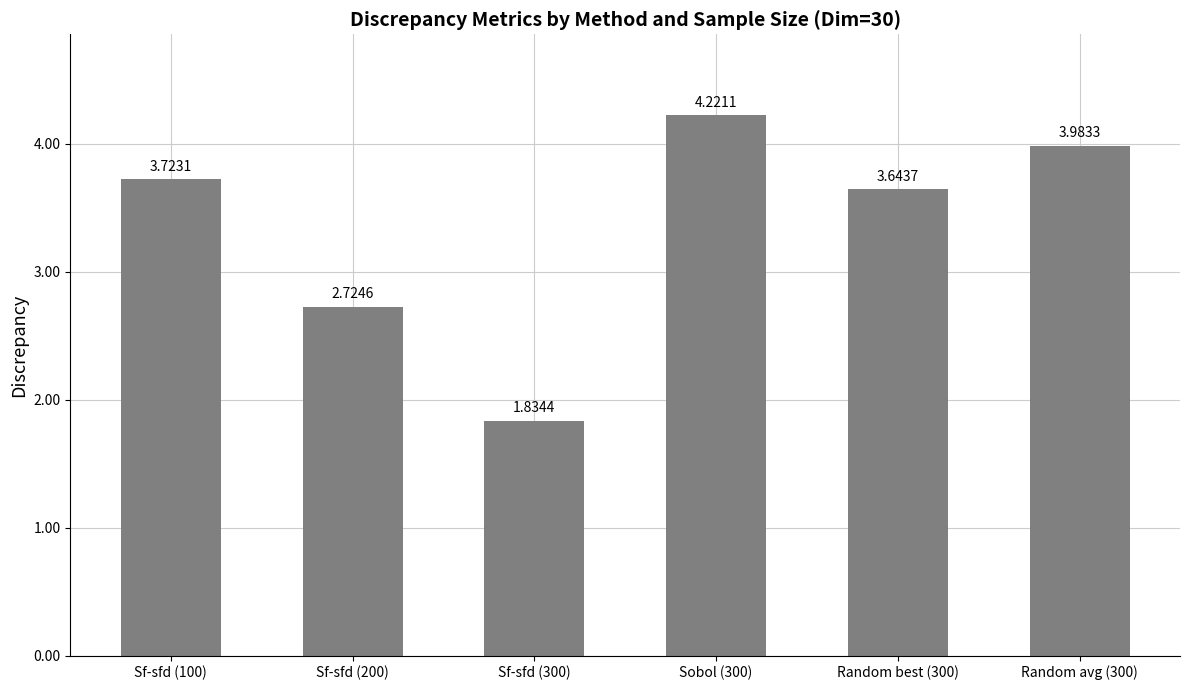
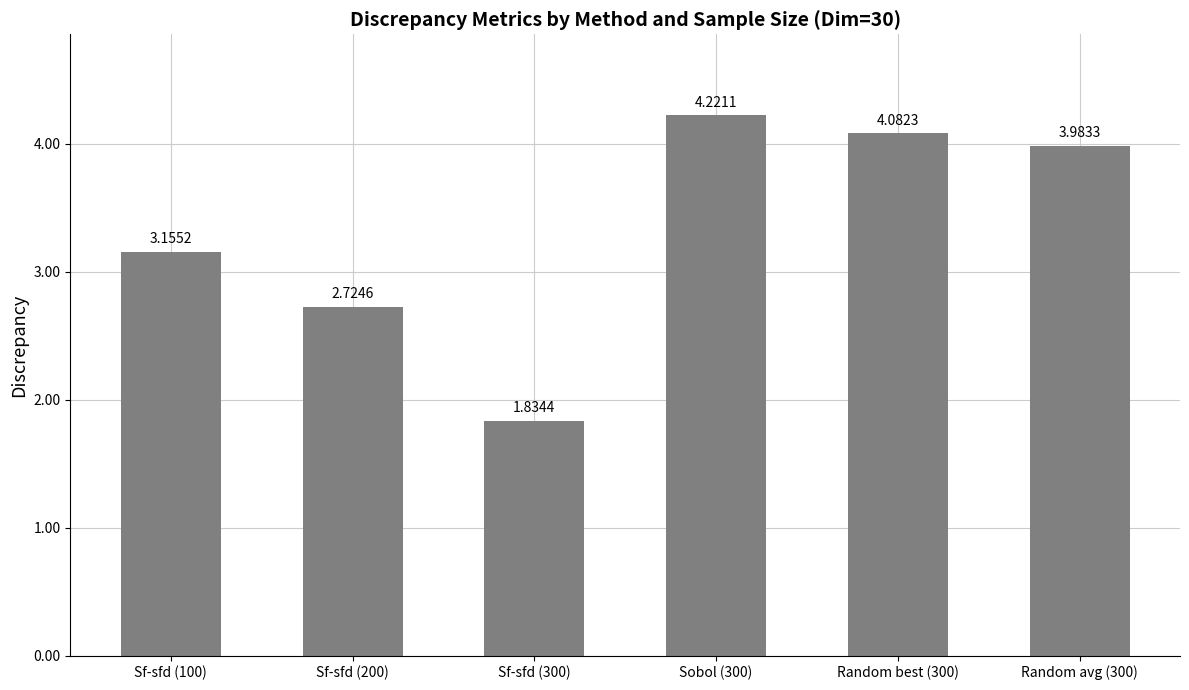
  {
-   "Sf-sfd (100)": 3.7231,
+   "Sf-sfd (100)": 3.1552,
    "Sf-sfd (200)": 2.7246,
    "Sf-sfd (300)": 1.8344,
    "Sobol (300)": 4.2211,
-   "Random best (300)": 3.6437,
+   "Random best (300)": 4.0823,
    "Random avg (300)": 3.9833
  }
